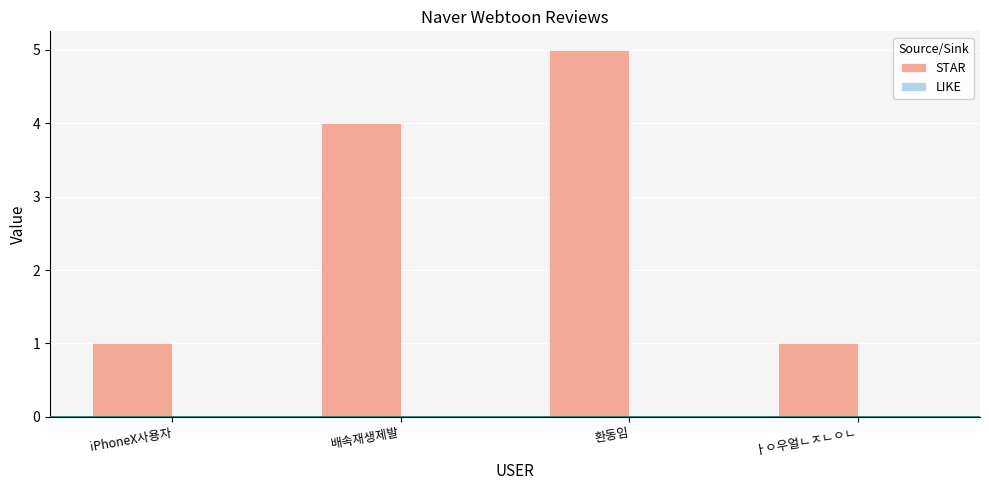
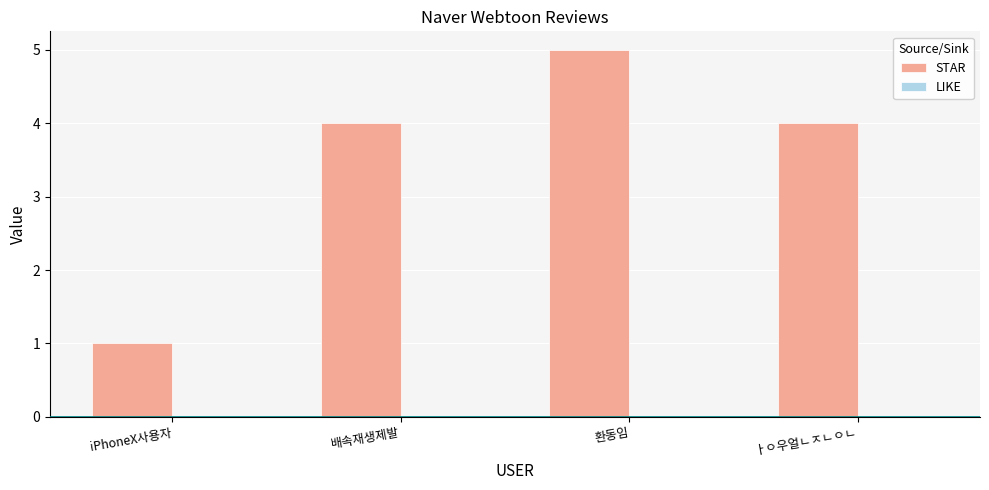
  {
    "STAR": {
      "iPhoneX사용자": 1,
      "배속재생제발": 4,
      "환동임": 5,
-     "ㅏㅇ우얼ㄴㅈㄴㅇㄴ": 1
+     "ㅏㅇ우얼ㄴㅈㄴㅇㄴ": 4
    },
    "LIKE": {
      "iPhoneX사용자": 0,
      "배속재생제발": 0,
      "환동임": 0,
      "ㅏㅇ우얼ㄴㅈㄴㅇㄴ": 0
    }
  }
